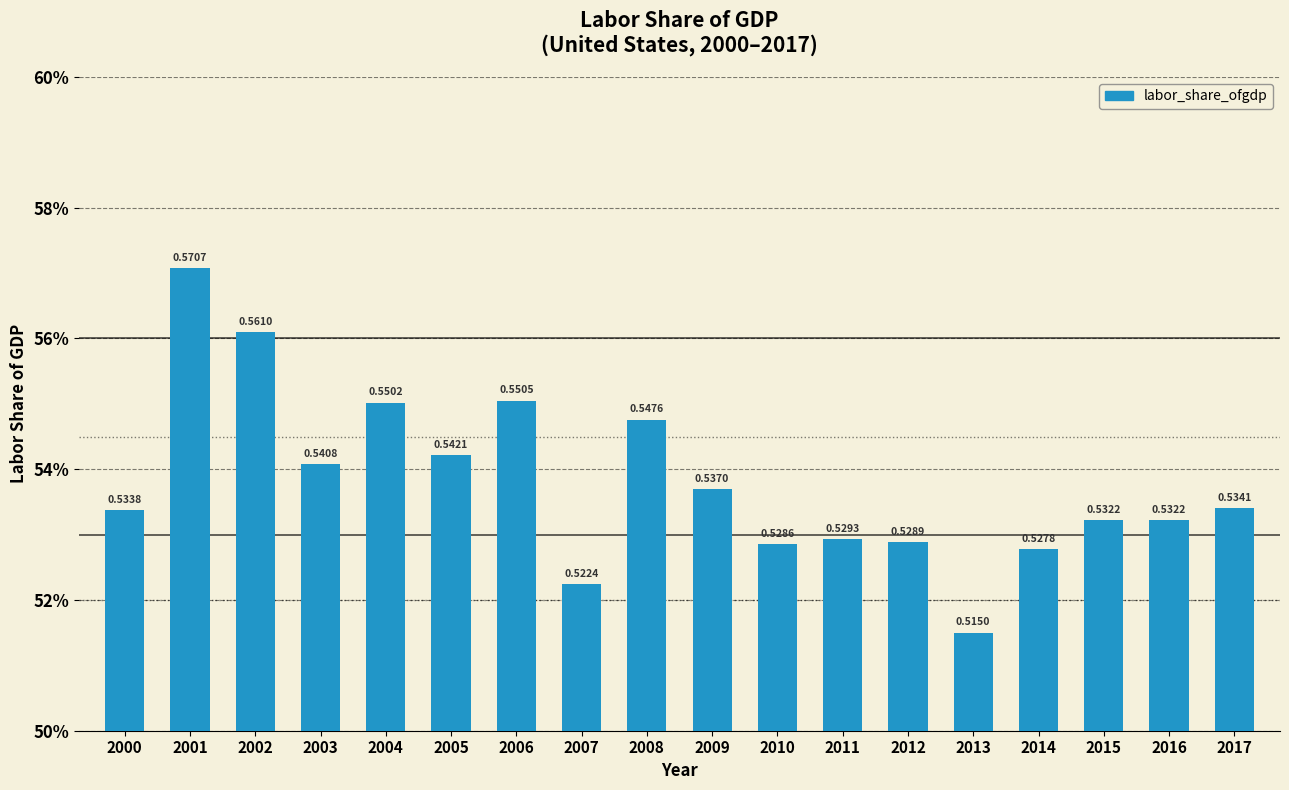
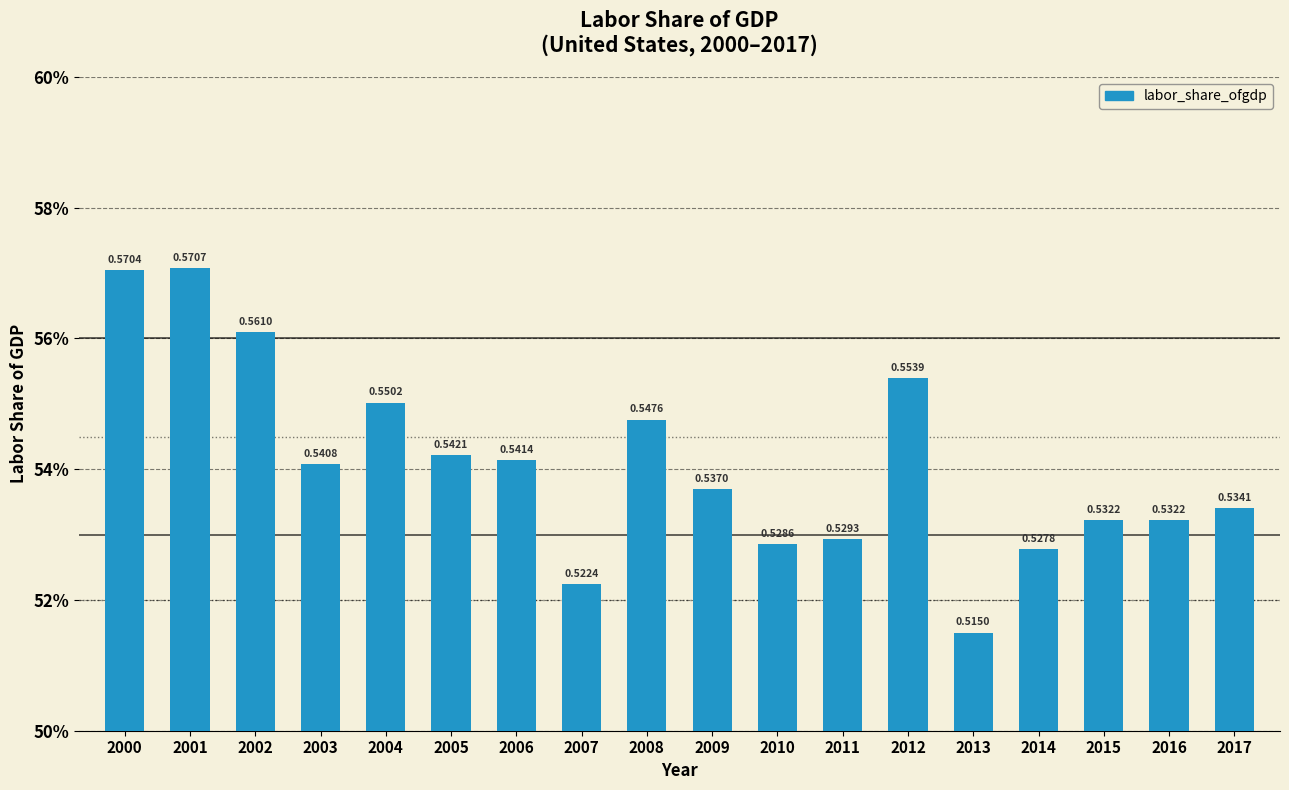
  {
-   "2000": 0.5338,
+   "2000": 0.5704,
    "2001": 0.5707,
    "2002": 0.5610,
    "2003": 0.5408,
    "2004": 0.5502,
    "2005": 0.5421,
-   "2006": 0.5505,
+   "2006": 0.5414,
    "2007": 0.5224,
    "2008": 0.5476,
    "2009": 0.5370,
    "2010": 0.5286,
    "2011": 0.5293,
-   "2012": 0.5289,
+   "2012": 0.5539,
    "2013": 0.5150,
    "2014": 0.5278,
    "2015": 0.5322,
    "2016": 0.5322,
    "2017": 0.5341
  }
